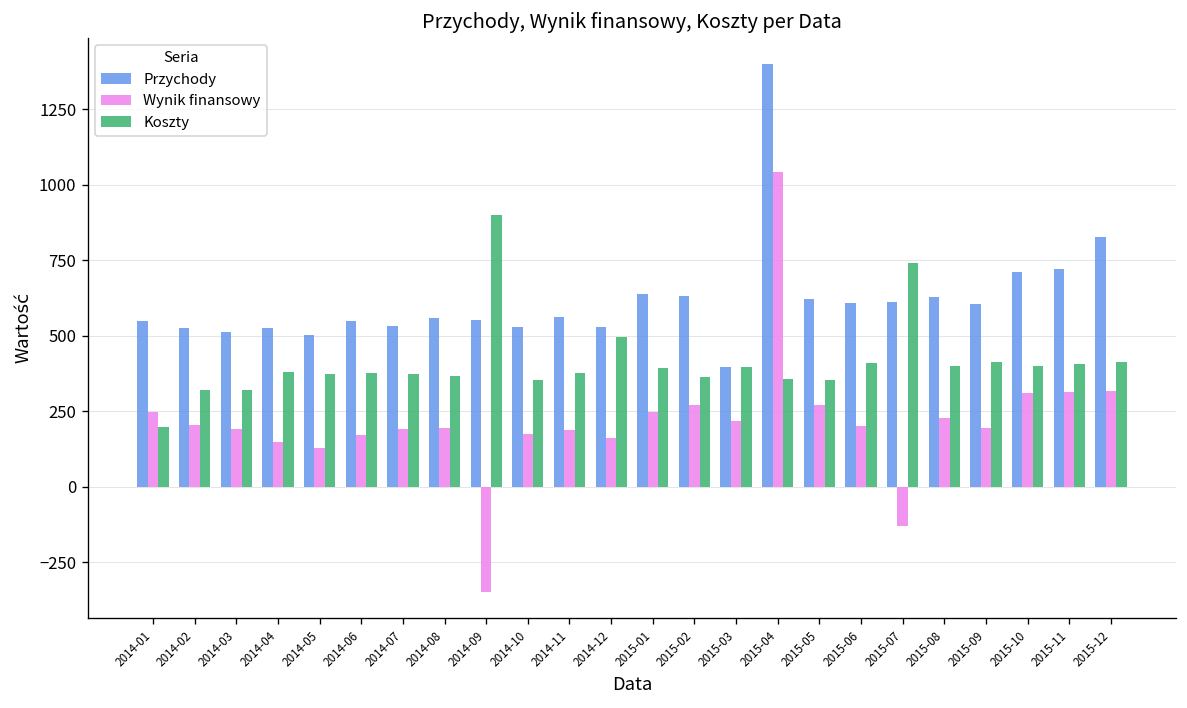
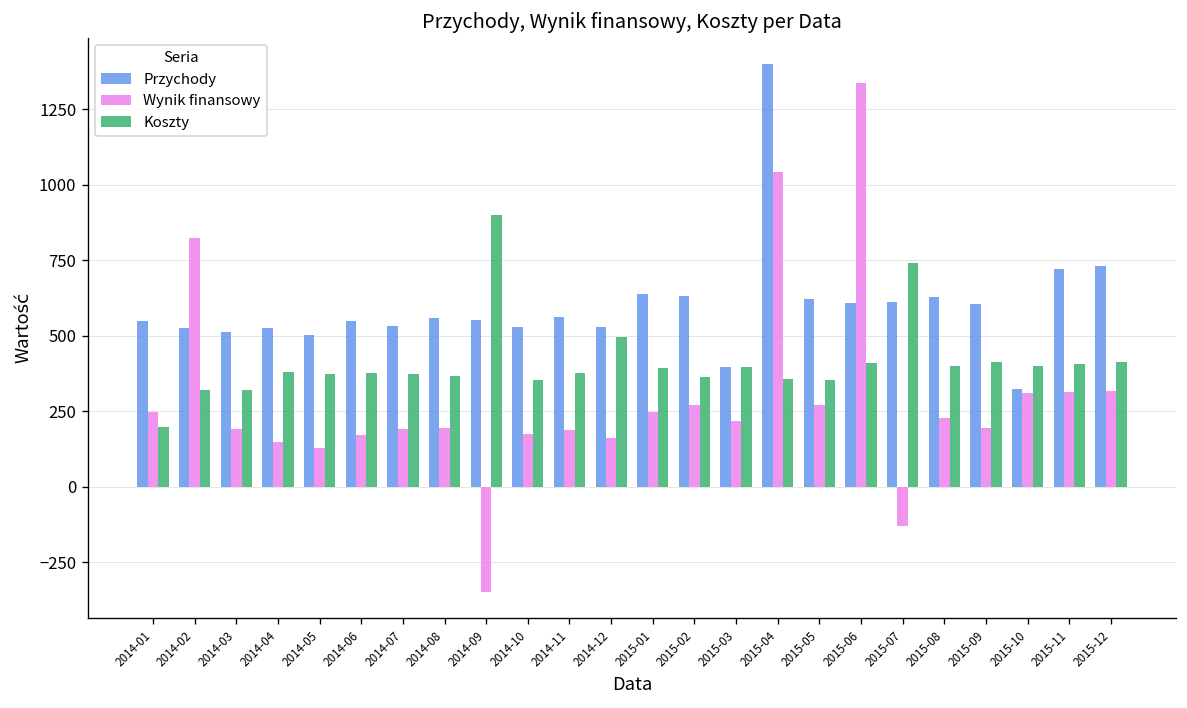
  {
    "Przychody": {
      "2014-01": 550,
      "2014-02": 530,
      "2014-03": 510,
      "2014-04": 530,
      "2014-05": 500,
      "2014-06": 550,
      "2014-07": 530,
      "2014-08": 560,
      "2014-09": 550,
      "2014-10": 530,
      "2014-11": 560,
      "2014-12": 530,
      "2015-01": 640,
      "2015-02": 630,
      "2015-03": 400,
      "2015-04": 1400,
      "2015-05": 620,
      "2015-06": 610,
      "2015-07": 610,
      "2015-08": 630,
      "2015-09": 610,
-     "2015-10": 710,
+     "2015-10": 320,
      "2015-11": 720,
-     "2015-12": 830
+     "2015-12": 730
    },
    "Wynik finansowy": {
      "2014-01": 250,
-     "2014-02": 210,
+     "2014-02": 830,
      "2014-03": 190,
      "2014-04": 150,
      "2014-05": 130,
      "2014-06": 170,
      "2014-07": 190,
      "2014-08": 200,
      "2014-09": -350,
      "2014-10": 180,
      "2014-11": 190,
      "2014-12": 160,
      "2015-01": 250,
      "2015-02": 270,
      "2015-03": 220,
      "2015-04": 1040,
      "2015-05": 270,
-     "2015-06": 200,
+     "2015-06": 1340,
      "2015-07": -130,
      "2015-08": 230,
      "2015-09": 190,
      "2015-10": 310,
      "2015-11": 320,
      "2015-12": 320
    },
    "Koszty": {
      "2014-01": 200,
      "2014-02": 320,
      "2014-03": 320,
      "2014-04": 380,
      "2014-05": 370,
      "2014-06": 380,
      "2014-07": 370,
      "2014-08": 370,
      "2014-09": 900,
      "2014-10": 350,
      "2014-11": 380,
      "2014-12": 500,
      "2015-01": 390,
      "2015-02": 360,
      "2015-03": 400,
      "2015-04": 360,
      "2015-05": 350,
      "2015-06": 410,
      "2015-07": 740,
      "2015-08": 400,
      "2015-09": 410,
      "2015-10": 400,
      "2015-11": 410,
      "2015-12": 410
    }
  }
